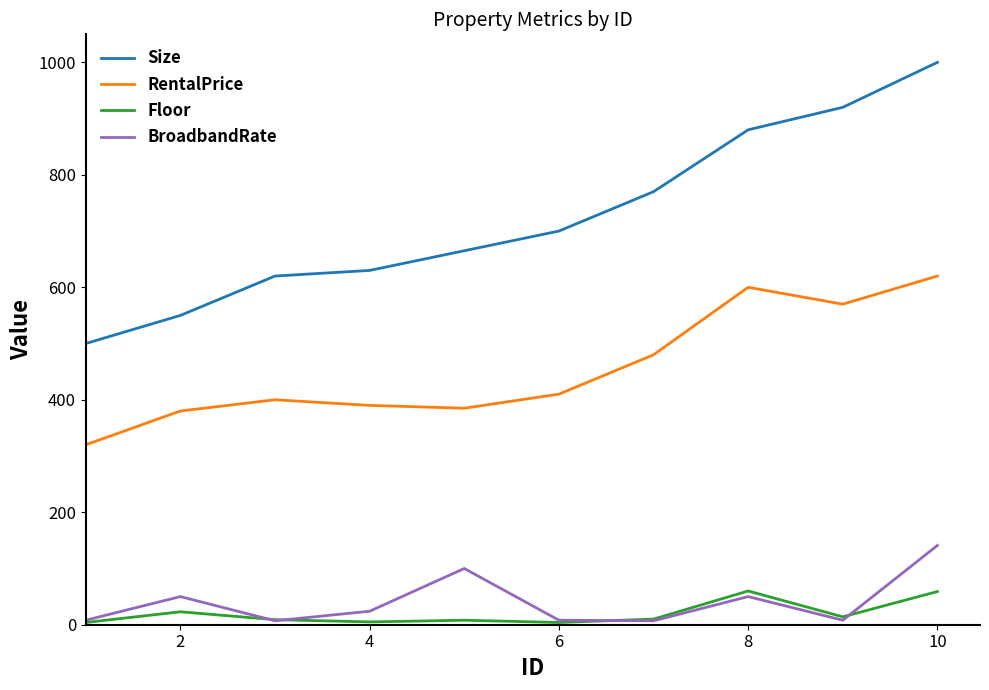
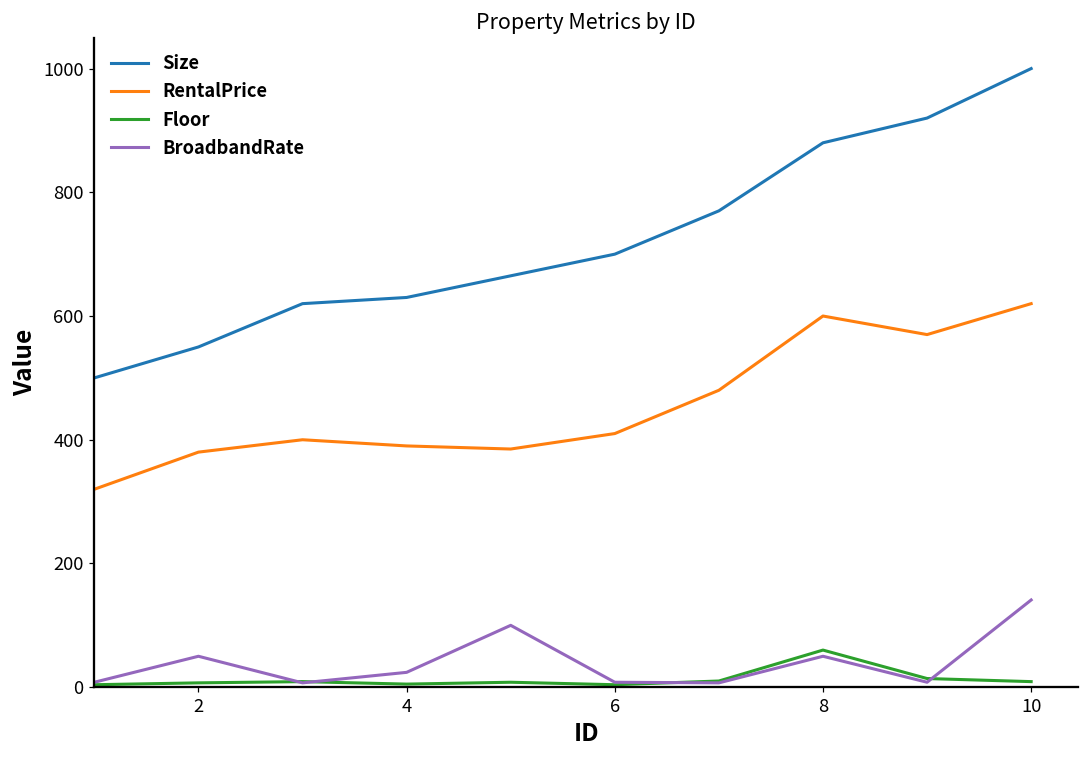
  {
    "Size": {
      "2": 550,
      "4": 630,
      "6": 700,
      "8": 880,
      "10": 1000
    },
    "RentalPrice": {
      "2": 380,
      "4": 390,
      "6": 410,
      "8": 600,
      "10": 620
    },
    "Floor": {
-     "2": 20,
+     "2": 10,
      "4": 10,
      "8": 60,
-     "10": 60
+     "10": 10
    },
    "BroadbandRate": {
      "2": 50,
      "4": 20,
      "8": 50,
      "10": 140
    }
  }
